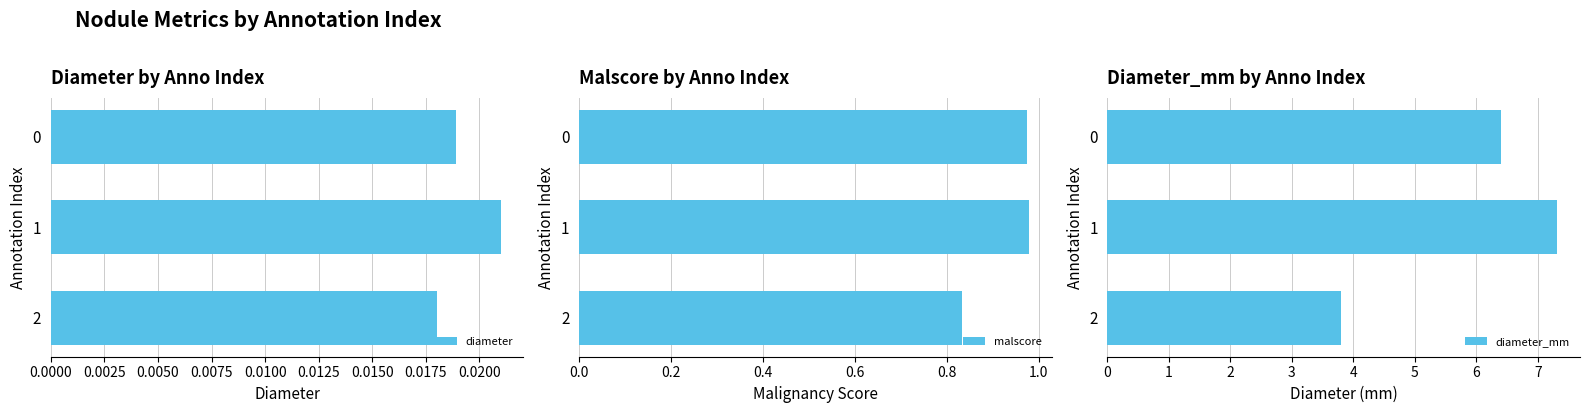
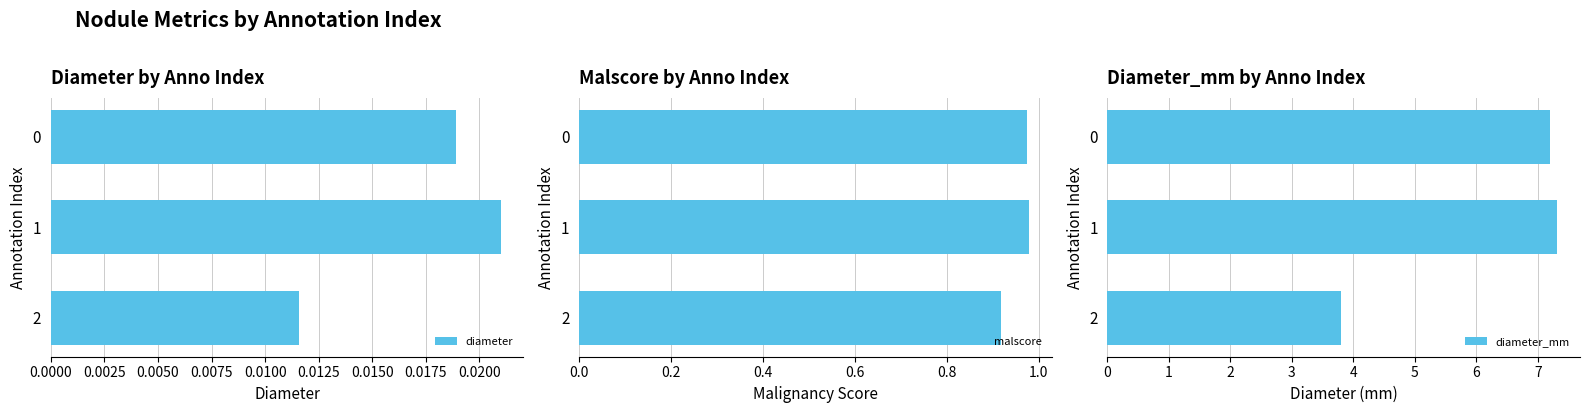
  {
    "Diameter by Anno Index": {
      "0": 0.0189,
      "1": 0.0210,
-     "2": 0.0180
+     "2": 0.0116
    },
    "Malscore by Anno Index": {
      "0": 0.97,
      "1": 0.98,
-     "2": 0.83
+     "2": 0.92
    },
    "Diameter_mm by Anno Index": {
-     "0": 6.4,
+     "0": 7.2,
      "1": 7.3,
      "2": 3.8
    }
  }
